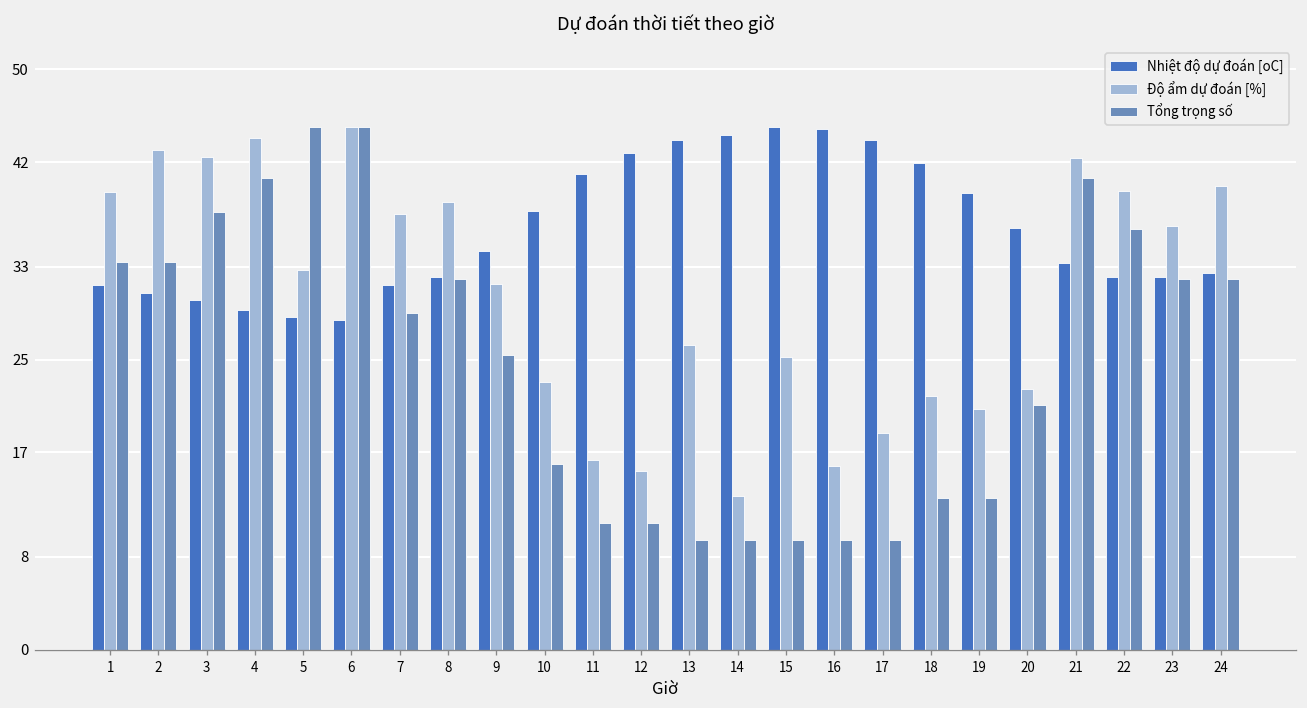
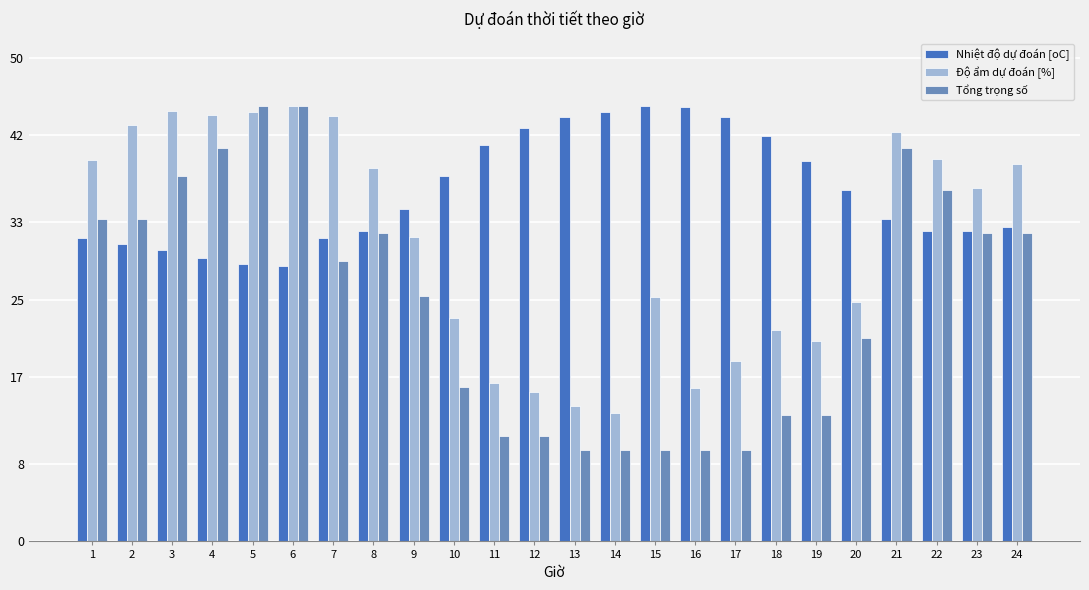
  {
    "Độ ẩm dự đoán [%]": {
      "1": 39,
      "2": 43,
-     "3": 42,
+     "3": 44,
      "4": 44,
-     "5": 33,
+     "5": 44,
      "6": 45,
-     "7": 38,
+     "7": 44,
      "8": 39,
      "9": 32,
      "10": 23,
      "11": 16,
      "12": 15,
-     "13": 26,
+     "13": 14,
      "14": 13,
      "15": 25,
      "16": 16,
      "17": 19,
      "18": 22,
      "19": 21,
-     "20": 22,
+     "20": 25,
      "21": 42,
      "22": 40,
      "23": 37,
-     "24": 40
+     "24": 39
    }
  }
